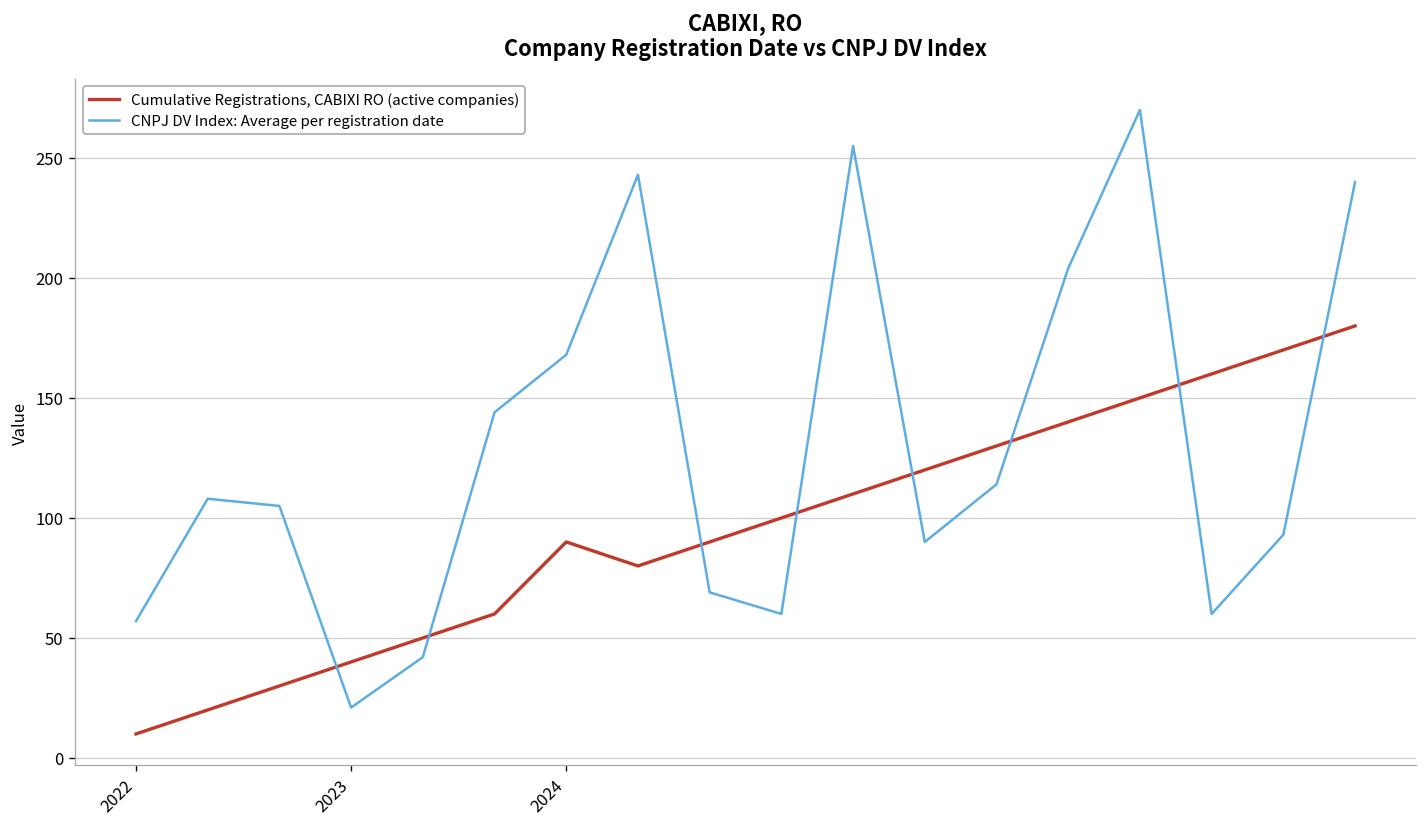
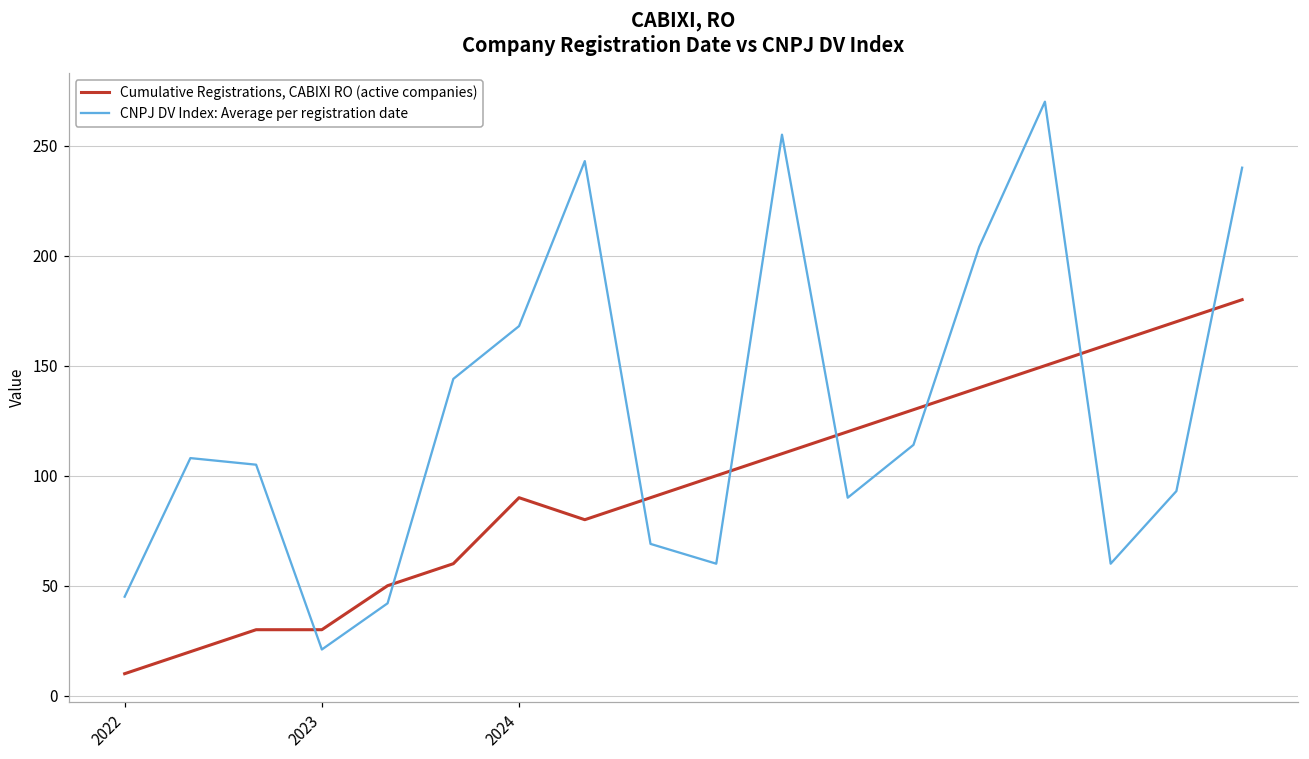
  {
    "Cumulative Registrations, CABIXI RO (active companies)": {
      "2022": 10,
-     "2023": 40,
+     "2023": 30,
      "2024": 90
    },
    "CNPJ DV Index: Average per registration date": {
-     "2022": 57,
+     "2022": 45,
      "2023": 21,
      "2024": 168
    }
  }
